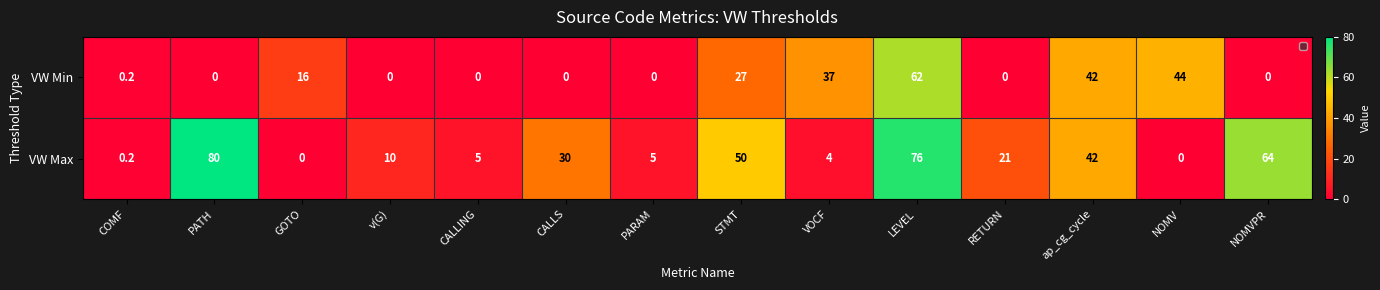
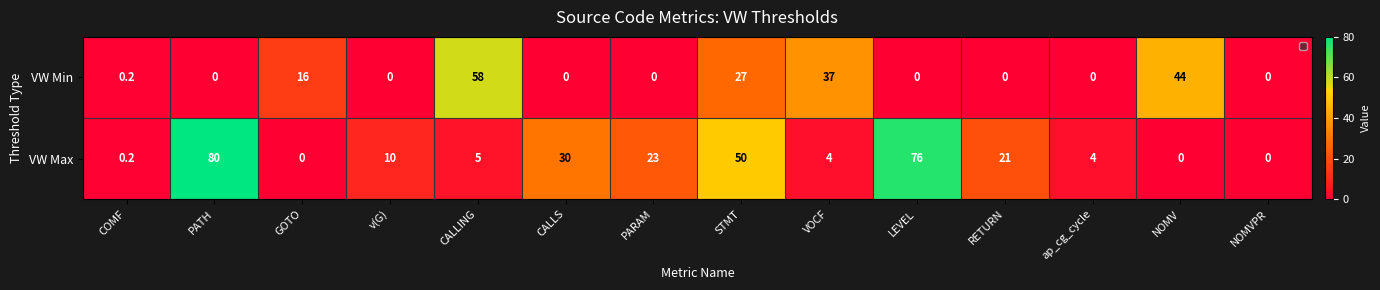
  {
    "VW Min": {
      "COMF": 0.2,
      "PATH": 0,
      "GOTO": 16,
      "v(G)": 0,
-     "CALLING": 0,
+     "CALLING": 58,
      "CALLS": 0,
      "PARAM": 0,
      "STMT": 27,
      "VOCF": 37,
-     "LEVEL": 62,
+     "LEVEL": 0,
      "RETURN": 0,
-     "ap_cg_cycle": 42,
+     "ap_cg_cycle": 0,
      "NOMV": 44,
      "NOMVPR": 0
    },
    "VW Max": {
      "COMF": 0.2,
      "PATH": 80,
      "GOTO": 0,
      "v(G)": 10,
      "CALLING": 5,
      "CALLS": 30,
-     "PARAM": 5,
+     "PARAM": 23,
      "STMT": 50,
      "VOCF": 4,
      "LEVEL": 76,
      "RETURN": 21,
-     "ap_cg_cycle": 42,
+     "ap_cg_cycle": 4,
      "NOMV": 0,
-     "NOMVPR": 64
+     "NOMVPR": 0
    }
  }
